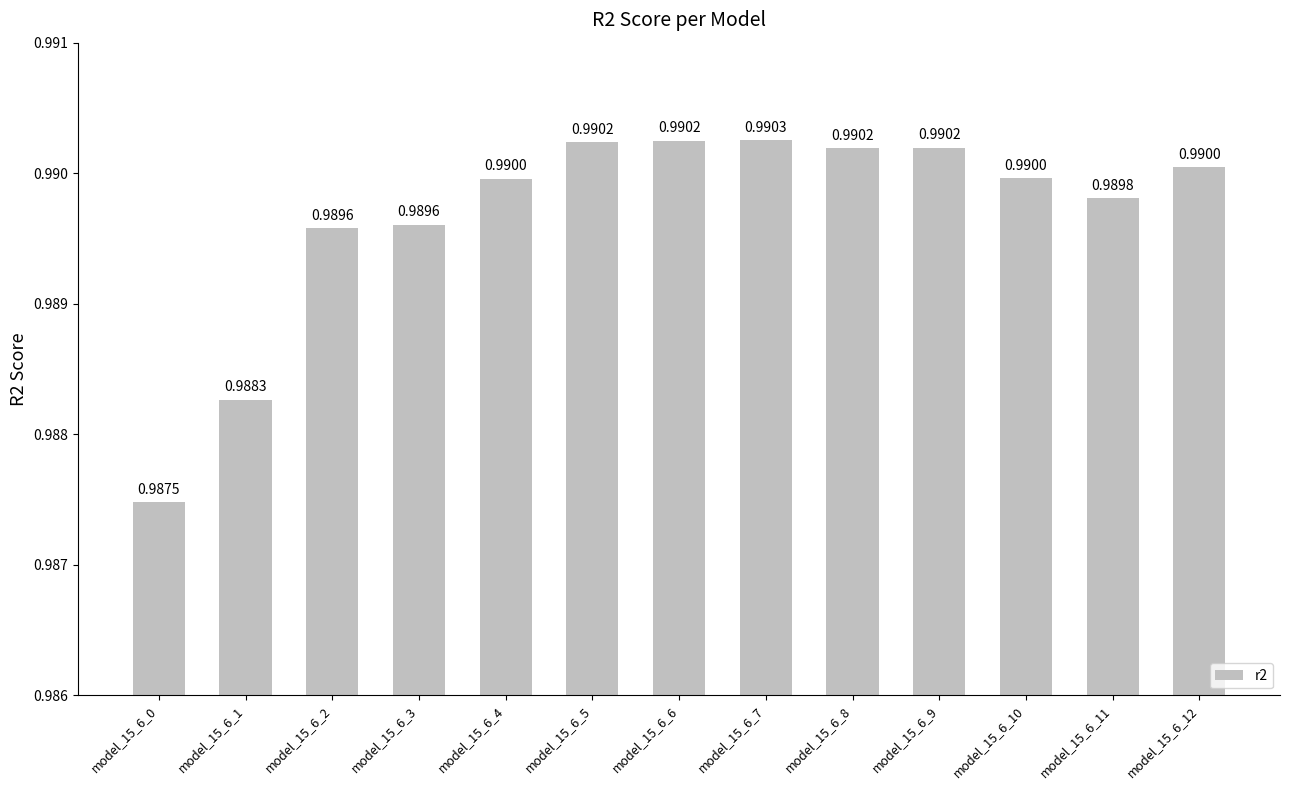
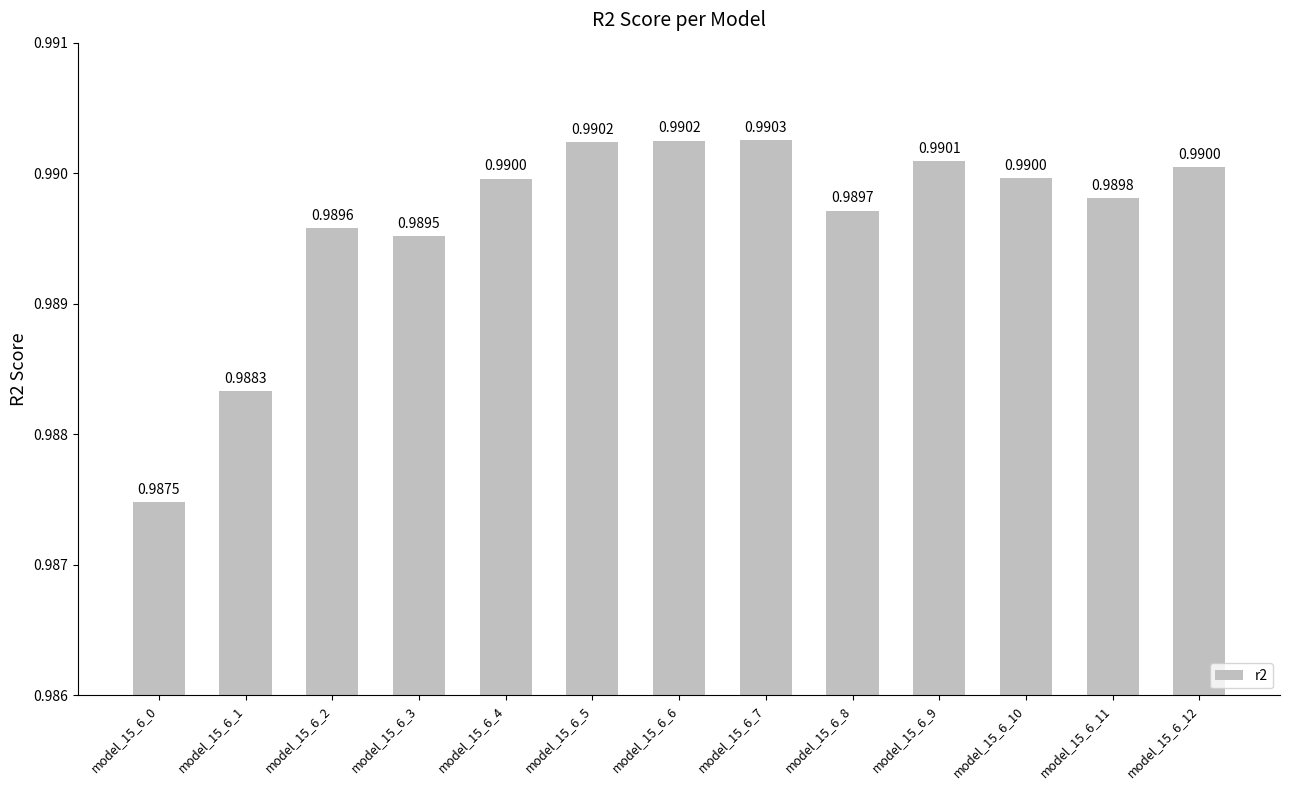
  {
    "model_15_6_0": 0.9875,
-   "model_15_6_1": 0.98826,
+   "model_15_6_1": 0.98833,
    "model_15_6_2": 0.9896,
-   "model_15_6_3": 0.9896,
+   "model_15_6_3": 0.9895,
    "model_15_6_4": 0.9900,
    "model_15_6_5": 0.9902,
    "model_15_6_6": 0.9902,
    "model_15_6_7": 0.9903,
-   "model_15_6_8": 0.9902,
-   "model_15_6_9": 0.9902,
+   "model_15_6_8": 0.9897,
+   "model_15_6_9": 0.9901,
    "model_15_6_10": 0.9900,
    "model_15_6_11": 0.9898,
    "model_15_6_12": 0.9900
  }
